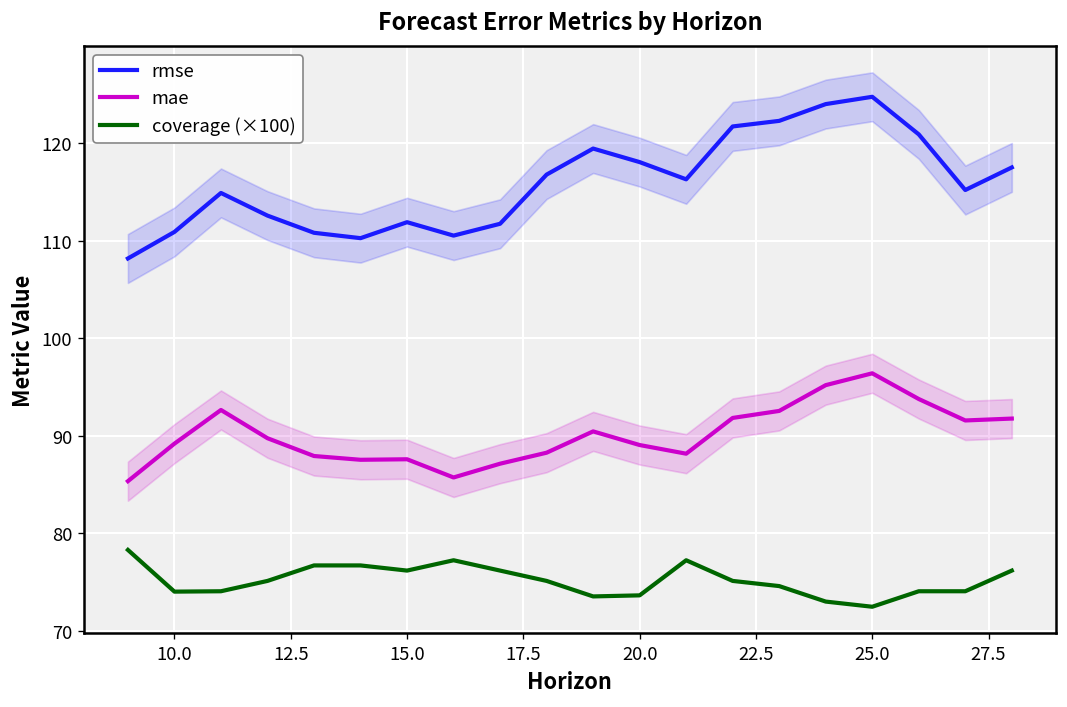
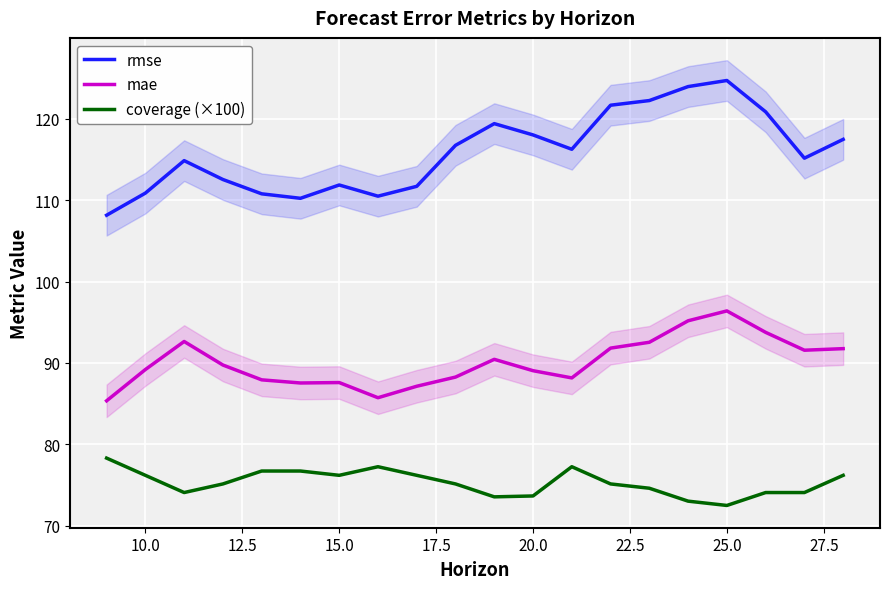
  {
    "coverage (×100)": {
-     "10.0": 74,
+     "10.0": 76,
      "15.0": 76,
      "20.0": 74,
      "25.0": 72
    }
  }
